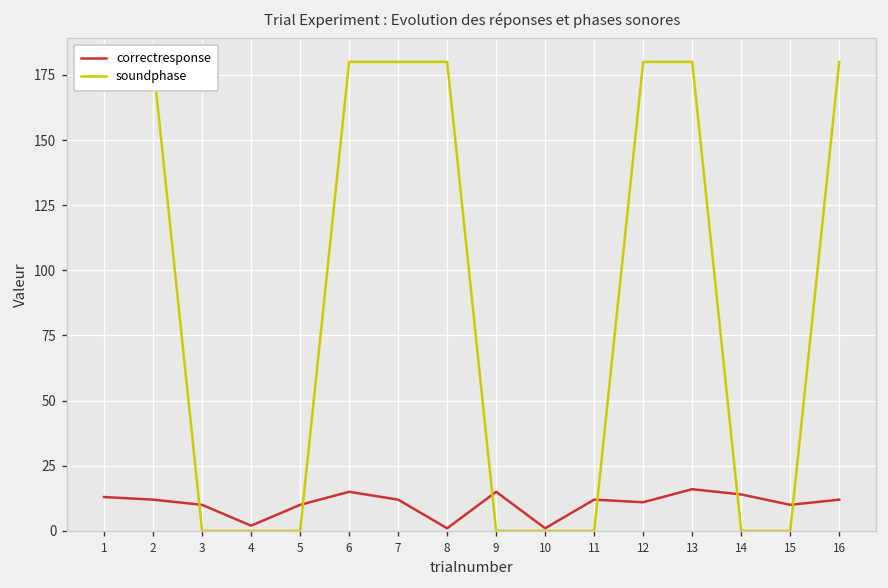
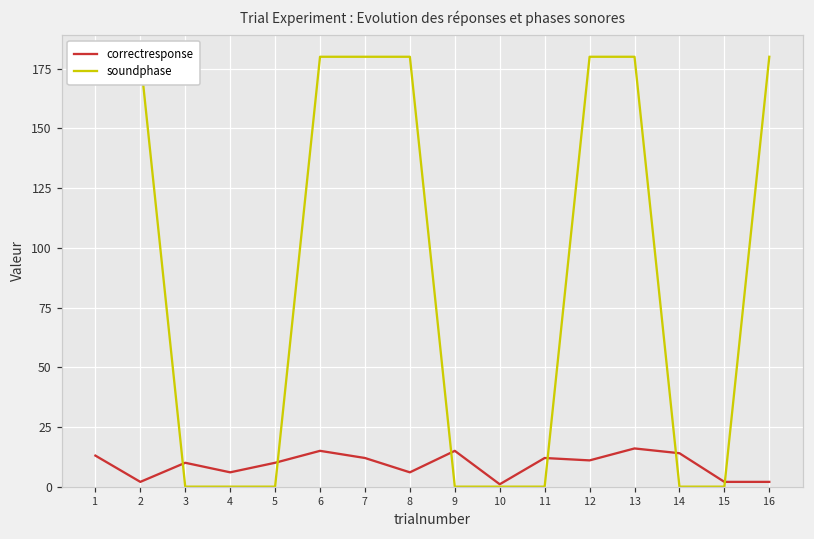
  {
    "correctresponse": {
      "1": 13,
-     "2": 12,
+     "2": 2,
      "3": 10,
-     "4": 2,
+     "4": 6,
      "5": 10,
      "6": 15,
      "7": 12,
-     "8": 1,
+     "8": 6,
      "9": 15,
      "11": 12,
      "12": 11,
      "13": 16,
      "14": 14,
-     "15": 10,
-     "16": 12
+     "15": 2,
+     "16": 2
    },
    "soundphase": {
      "3": 0,
      "4": 0,
      "5": 0,
      "6": 180,
      "7": 180,
      "8": 180,
      "9": 0,
      "11": 0,
      "12": 180,
      "13": 180,
      "14": 0,
      "15": 0,
      "16": 180
    }
  }
